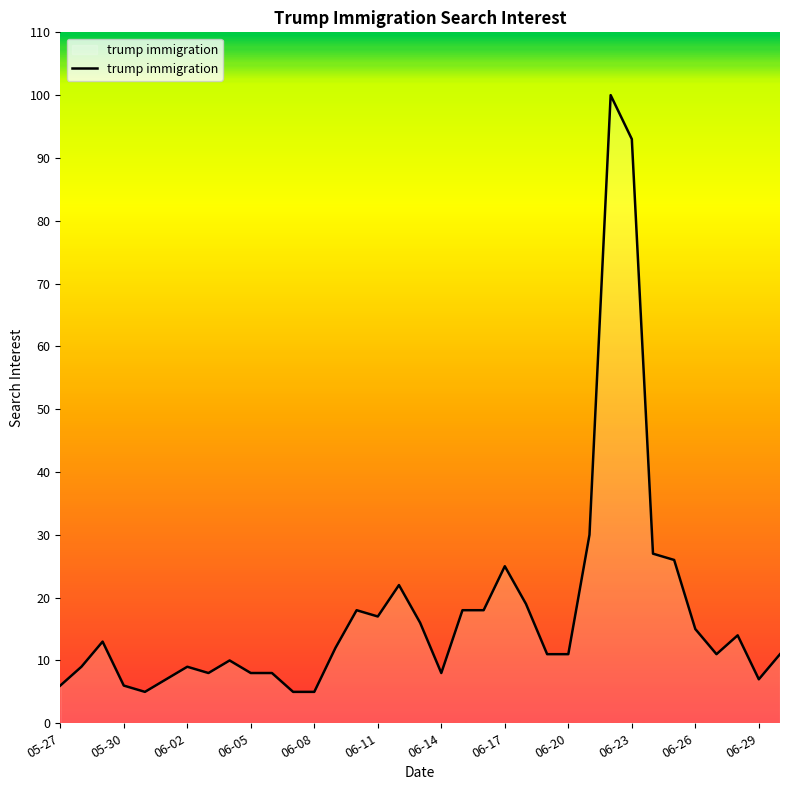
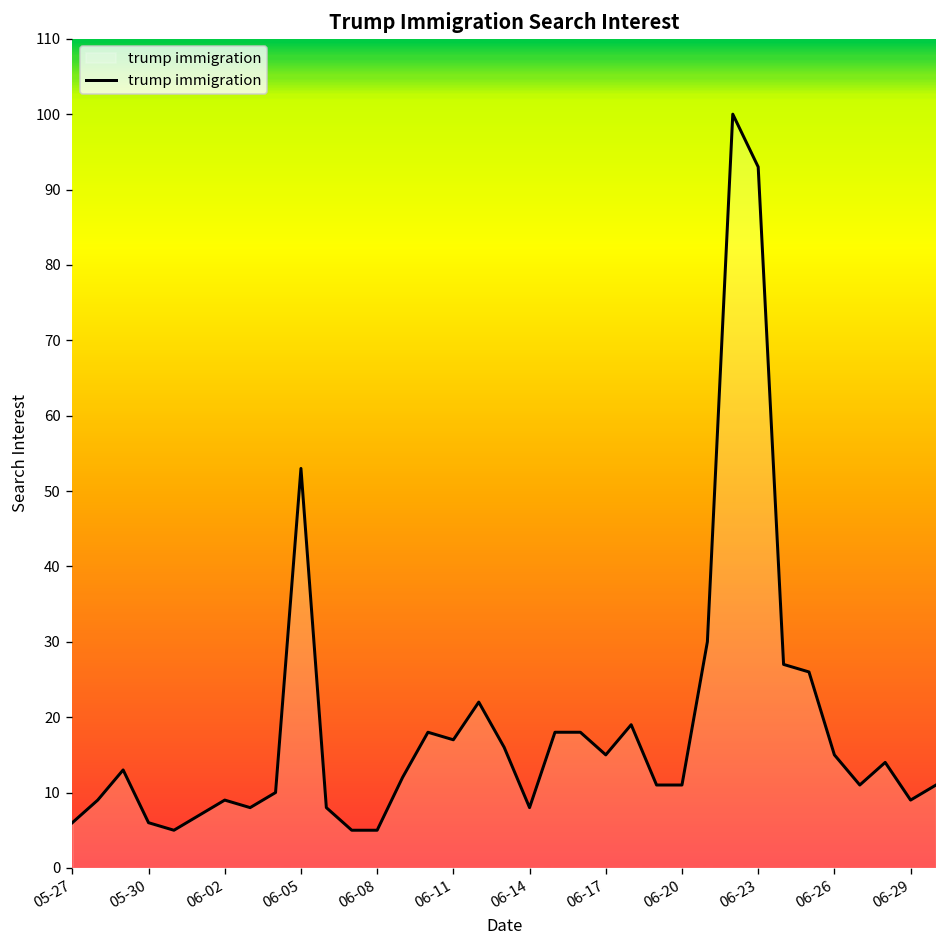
  {
    "05-27": 6,
    "05-30": 6,
    "06-02": 9,
-   "06-05": 8,
+   "06-05": 53,
    "06-08": 5,
    "06-11": 17,
    "06-14": 8,
-   "06-17": 25,
+   "06-17": 15,
    "06-20": 11,
    "06-23": 93,
    "06-26": 15,
-   "06-29": 7
+   "06-29": 9
  }
